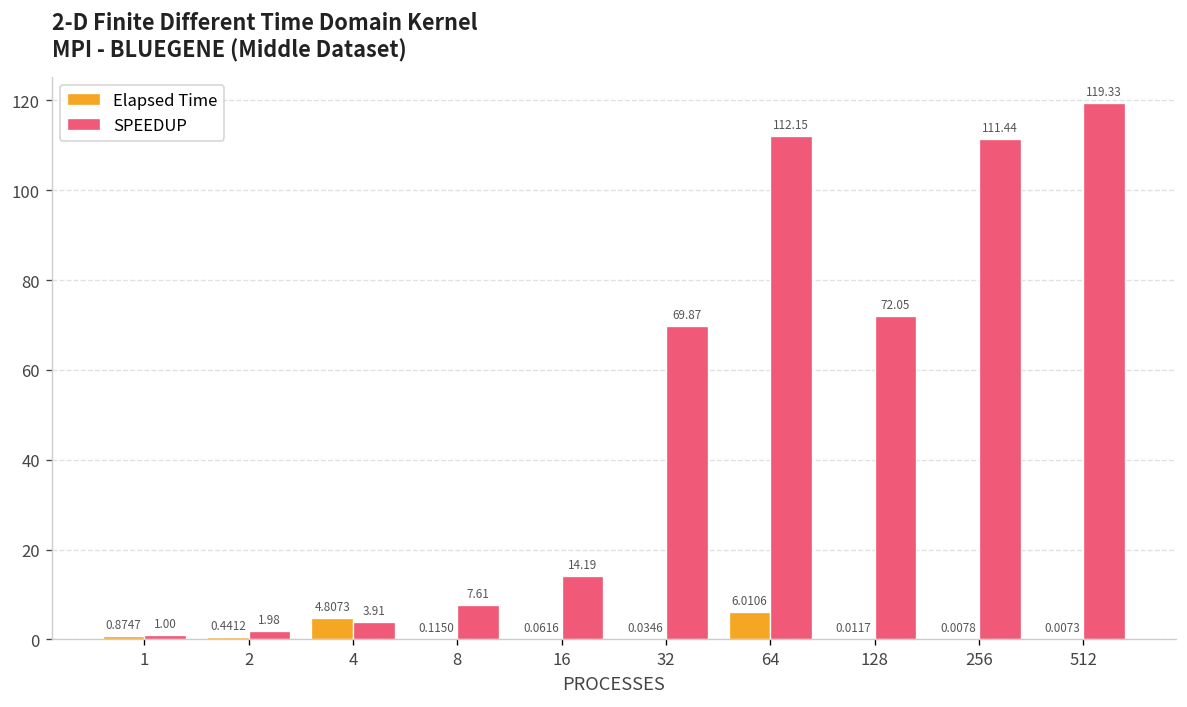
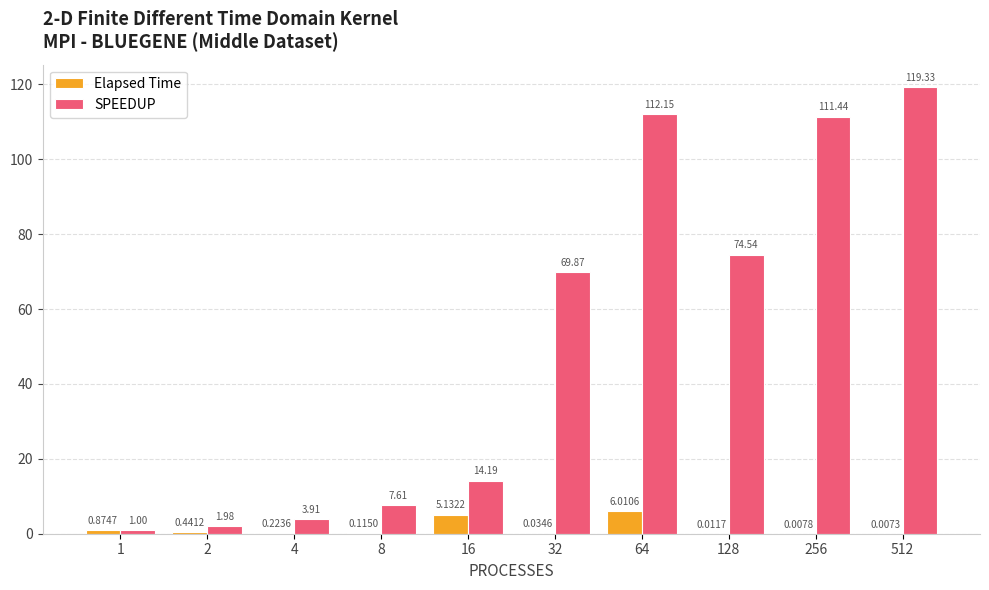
  {
    "Elapsed Time": {
      "1": 0.8747,
      "2": 0.4412,
-     "4": 4.8073,
+     "4": 0.2236,
      "8": 0.1150,
-     "16": 0.0616,
+     "16": 5.1322,
      "32": 0.0346,
      "64": 6.0106,
      "128": 0.0117,
      "256": 0.0078,
      "512": 0.0073
    },
    "SPEEDUP": {
      "1": 1.00,
      "2": 1.98,
      "4": 3.91,
      "8": 7.61,
      "16": 14.19,
      "32": 69.87,
      "64": 112.15,
-     "128": 72.05,
+     "128": 74.54,
      "256": 111.44,
      "512": 119.33
    }
  }
